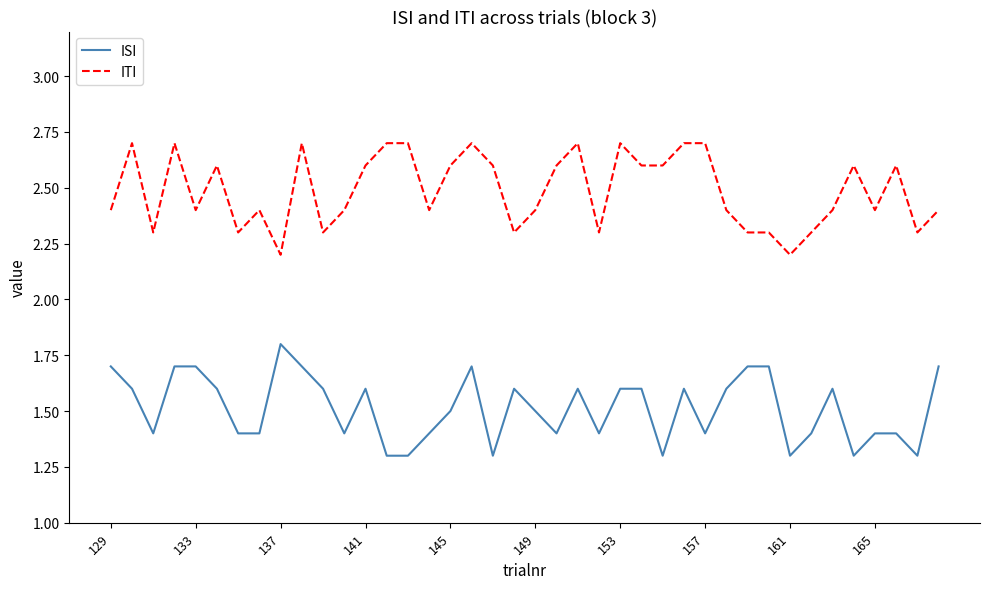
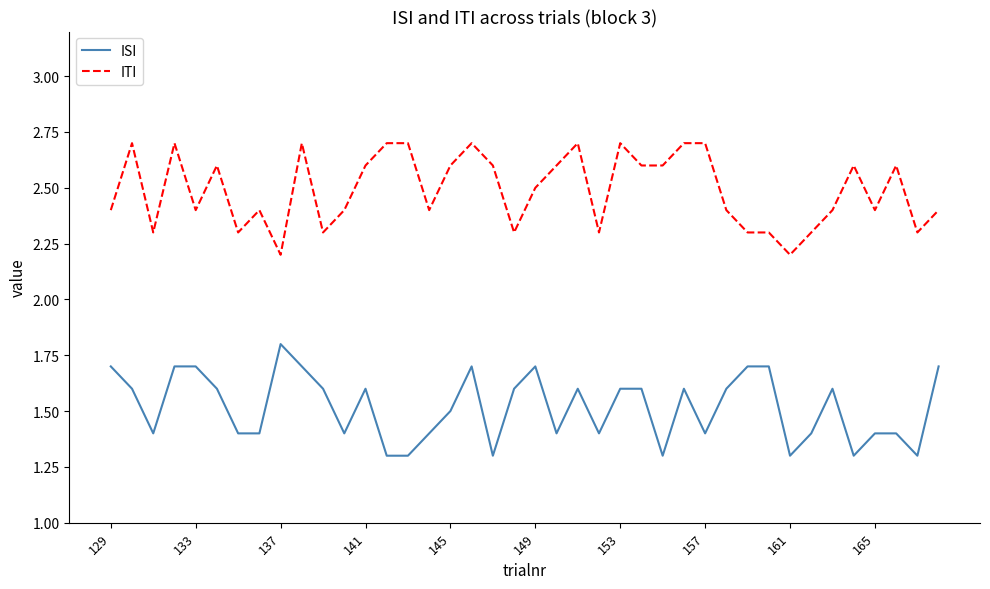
  {
    "ISI": {
      "129": 1.7,
      "133": 1.7,
      "137": 1.8,
      "141": 1.6,
      "145": 1.5,
-     "149": 1.5,
+     "149": 1.7,
      "153": 1.6,
      "157": 1.4,
      "161": 1.3,
      "165": 1.4
    },
    "ITI": {
      "129": 2.4,
      "133": 2.4,
      "137": 2.2,
      "141": 2.6,
      "145": 2.6,
-     "149": 2.4,
+     "149": 2.5,
      "153": 2.7,
      "157": 2.7,
      "161": 2.2,
      "165": 2.4
    }
  }
